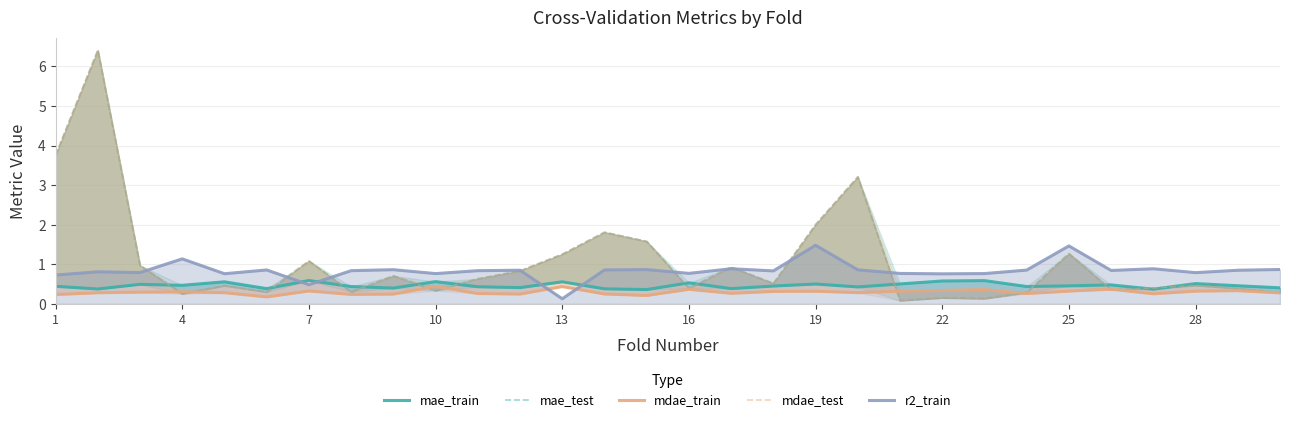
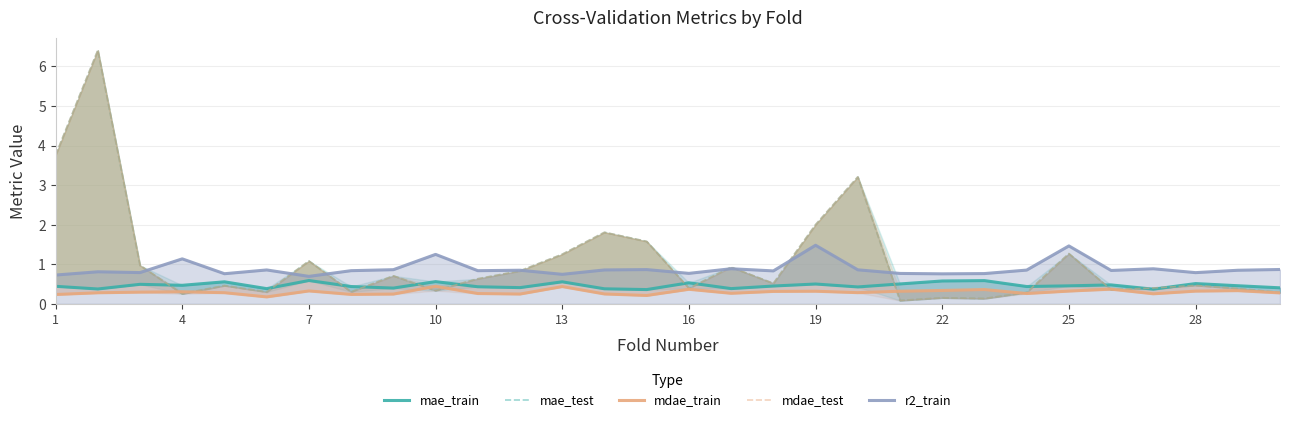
  {
    "r2_train": {
      "1": 0.7,
      "4": 1.1,
-     "7": 0.5,
-     "10": 0.8,
-     "13": 0.1,
+     "7": 0.7,
+     "10": 1.3,
+     "13": 0.7,
      "16": 0.8,
      "19": 1.5,
      "22": 0.8,
      "25": 1.5,
      "28": 0.8
    }
  }
